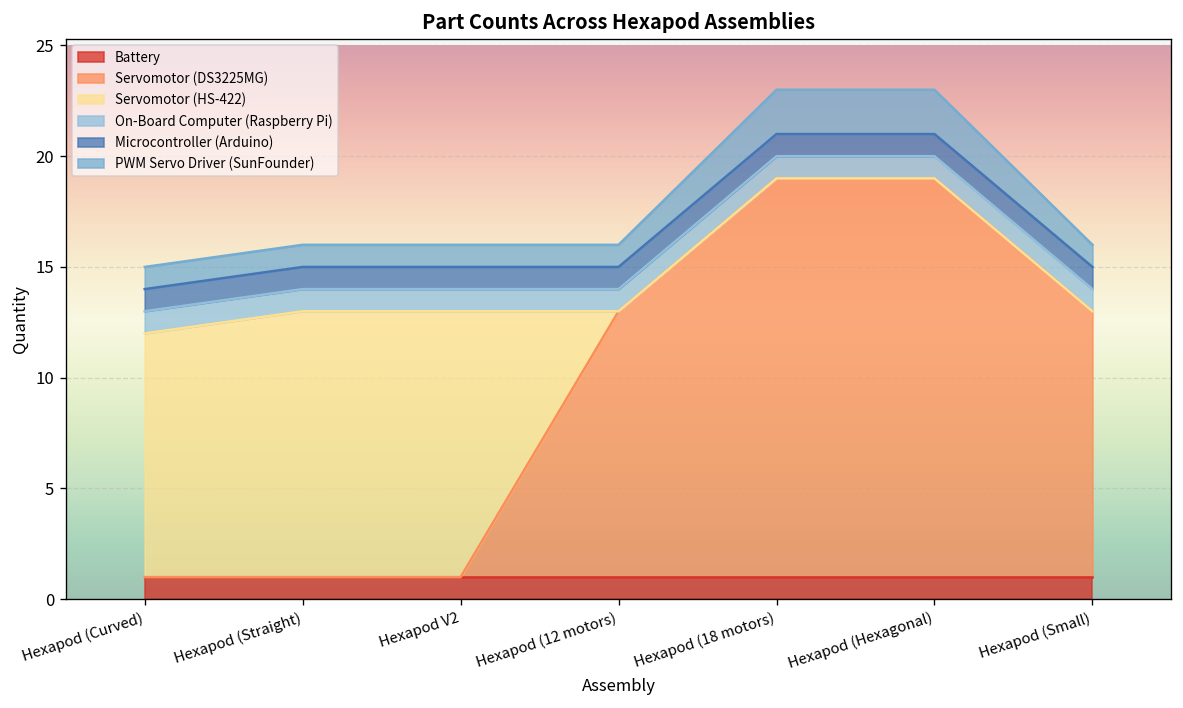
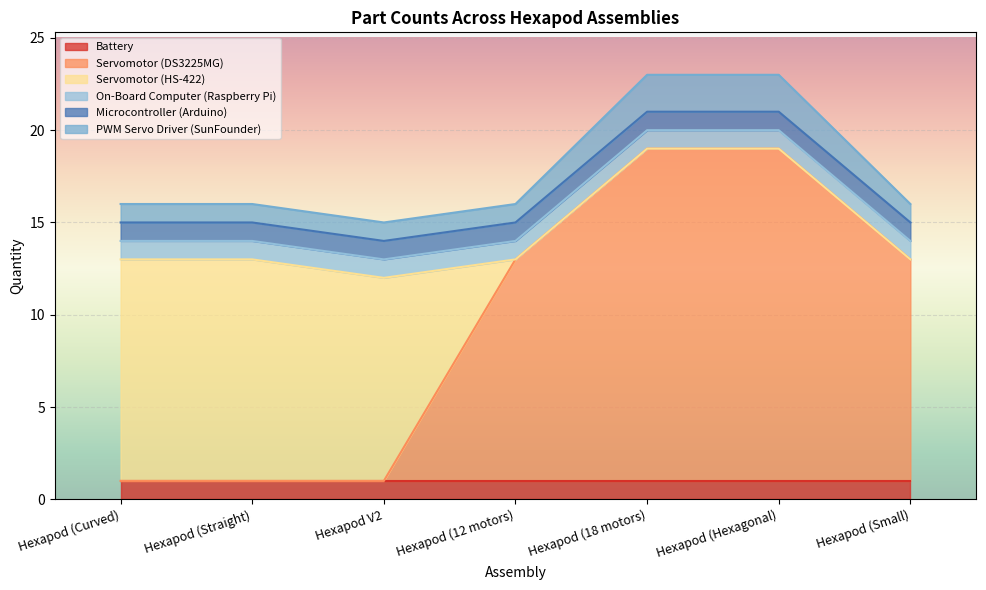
  {
    "Battery": {
      "Hexapod (12 motors)": 1,
      "Hexapod (18 motors)": 1,
      "Hexapod (Hexagonal)": 1,
      "Hexapod (Small)": 1
    },
    "Servomotor (HS-422)": {
-     "Hexapod (Curved)": 11,
+     "Hexapod (Curved)": 12,
      "Hexapod (Straight)": 12,
-     "Hexapod V2": 12
+     "Hexapod V2": 11
    },
    "Microcontroller (Arduino)": {
      "Hexapod (Curved)": 1,
      "Hexapod (Straight)": 1,
      "Hexapod V2": 1,
      "Hexapod (12 motors)": 1,
      "Hexapod (18 motors)": 1,
      "Hexapod (Hexagonal)": 1,
      "Hexapod (Small)": 1
    }
  }
